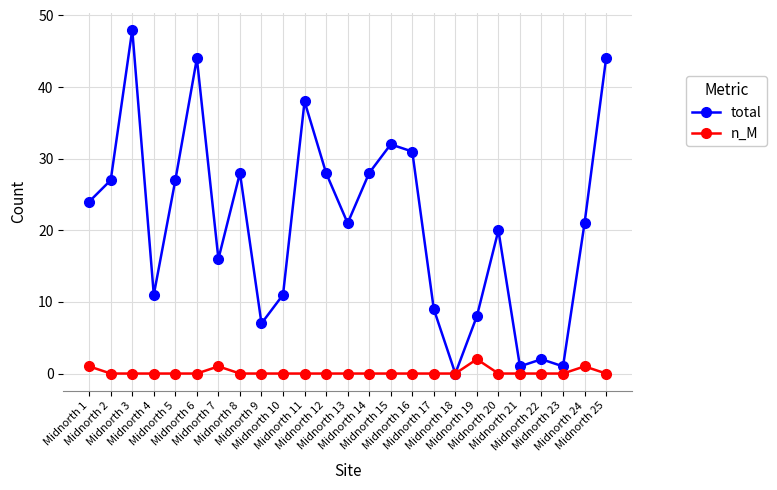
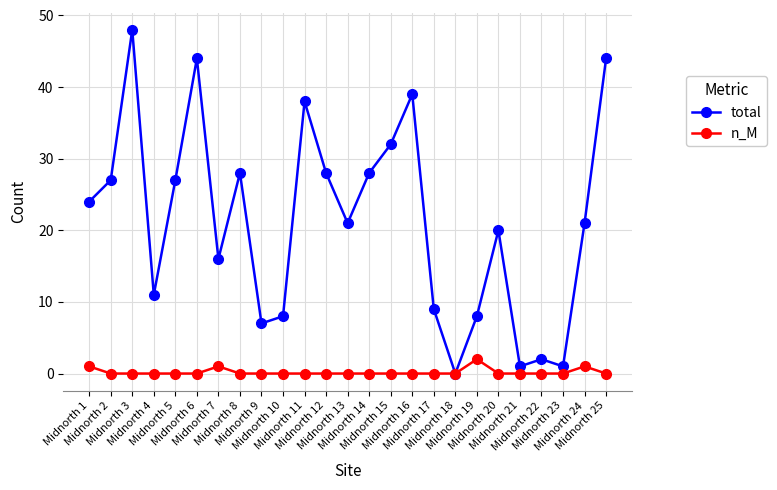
  {
    "total": {
      "Midnorth 1": 24,
      "Midnorth 2": 27,
      "Midnorth 3": 48,
      "Midnorth 4": 11,
      "Midnorth 5": 27,
      "Midnorth 6": 44,
      "Midnorth 7": 16,
      "Midnorth 8": 28,
      "Midnorth 9": 7,
-     "Midnorth 10": 11,
+     "Midnorth 10": 8,
      "Midnorth 11": 38,
      "Midnorth 12": 28,
      "Midnorth 13": 21,
      "Midnorth 14": 28,
      "Midnorth 15": 32,
-     "Midnorth 16": 31,
+     "Midnorth 16": 39,
      "Midnorth 17": 9,
      "Midnorth 19": 8,
      "Midnorth 20": 20,
      "Midnorth 21": 1,
      "Midnorth 22": 2,
      "Midnorth 23": 1,
      "Midnorth 24": 21,
      "Midnorth 25": 44
    },
    "n_M": {
      "Midnorth 1": 1,
      "Midnorth 2": 0,
      "Midnorth 3": 0,
      "Midnorth 4": 0,
      "Midnorth 5": 0,
      "Midnorth 6": 0,
      "Midnorth 7": 1,
      "Midnorth 8": 0,
      "Midnorth 9": 0,
      "Midnorth 10": 0,
      "Midnorth 11": 0,
      "Midnorth 12": 0,
      "Midnorth 13": 0,
      "Midnorth 14": 0,
      "Midnorth 15": 0,
      "Midnorth 16": 0,
      "Midnorth 17": 0,
      "Midnorth 19": 2,
      "Midnorth 20": 0,
      "Midnorth 21": 0,
      "Midnorth 22": 0,
      "Midnorth 23": 0,
      "Midnorth 24": 1,
      "Midnorth 25": 0
    }
  }
